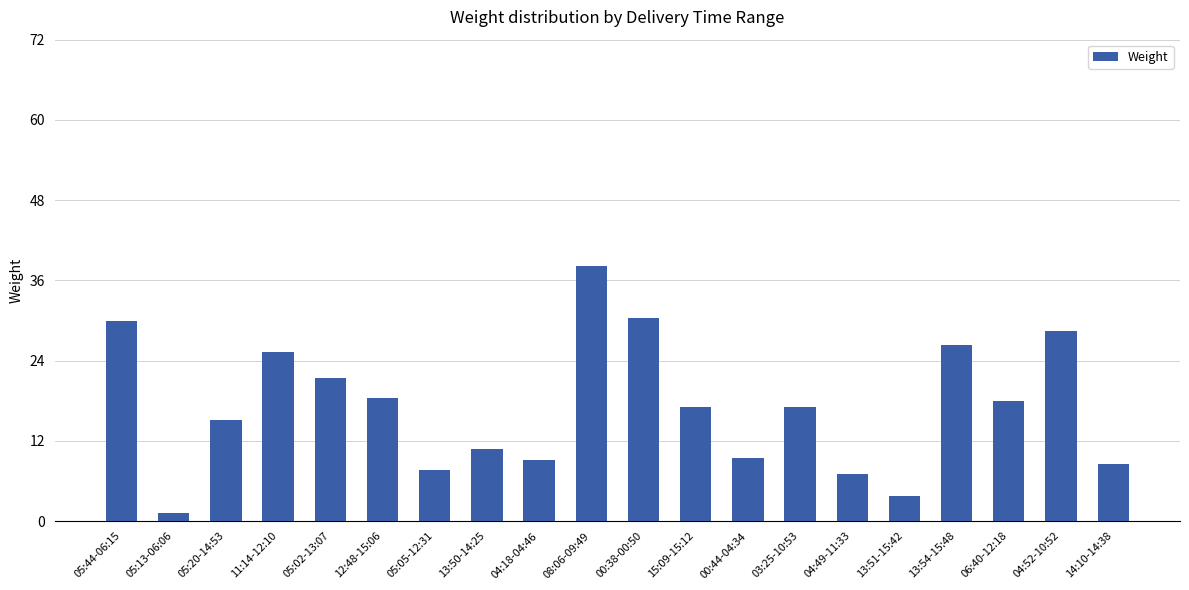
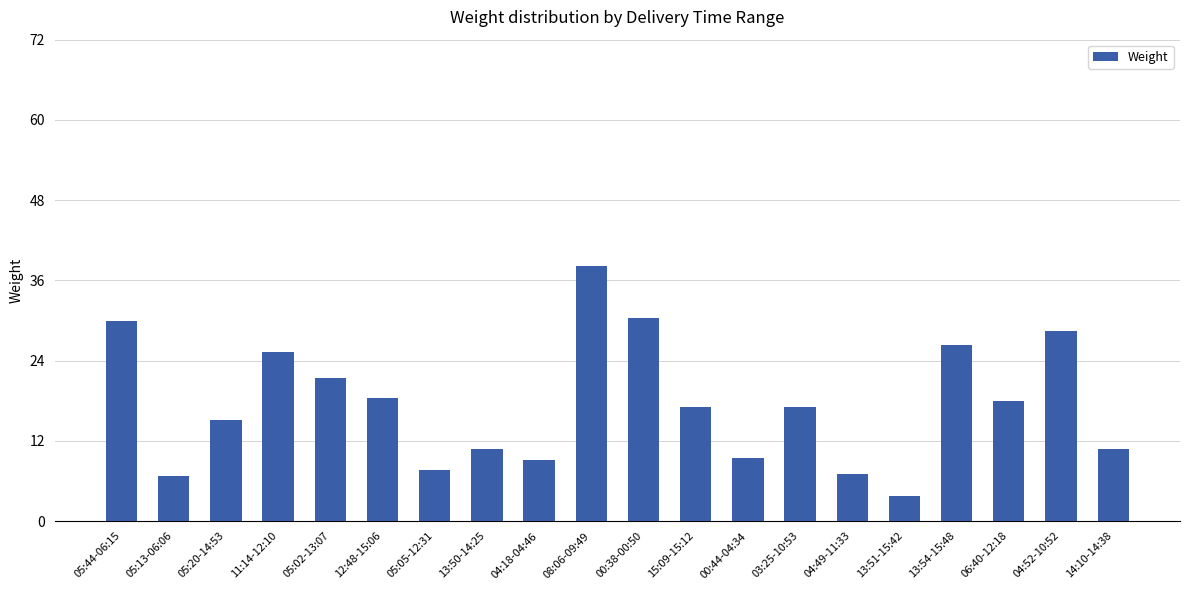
  {
    "05:44-06:15": 30,
-   "05:13-06:06": 1,
+   "05:13-06:06": 7,
    "05:20-14:53": 15,
    "11:14-12:10": 25,
    "05:02-13:07": 21,
    "12:48-15:06": 18,
    "05:05-12:31": 8,
    "13:50-14:25": 11,
    "04:18-04:46": 9,
    "08:06-09:49": 38,
    "00:38-00:50": 30,
    "15:09-15:12": 17,
    "00:44-04:34": 9,
    "03:25-10:53": 17,
    "04:49-11:33": 7,
    "13:51-15:42": 4,
    "13:54-15:48": 26,
    "06:40-12:18": 18,
    "04:52-10:52": 28,
-   "14:10-14:38": 8
+   "14:10-14:38": 11
  }
